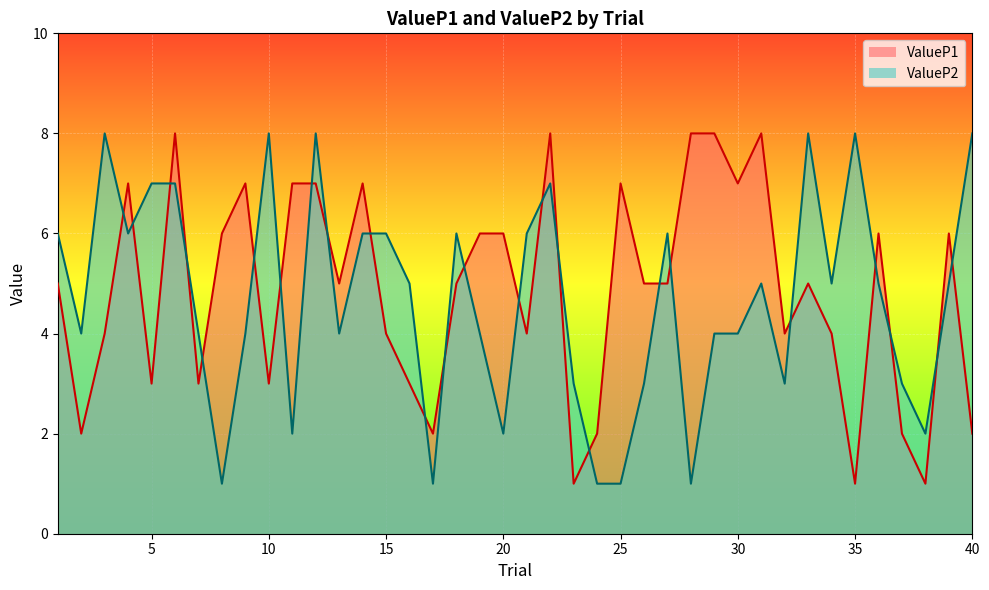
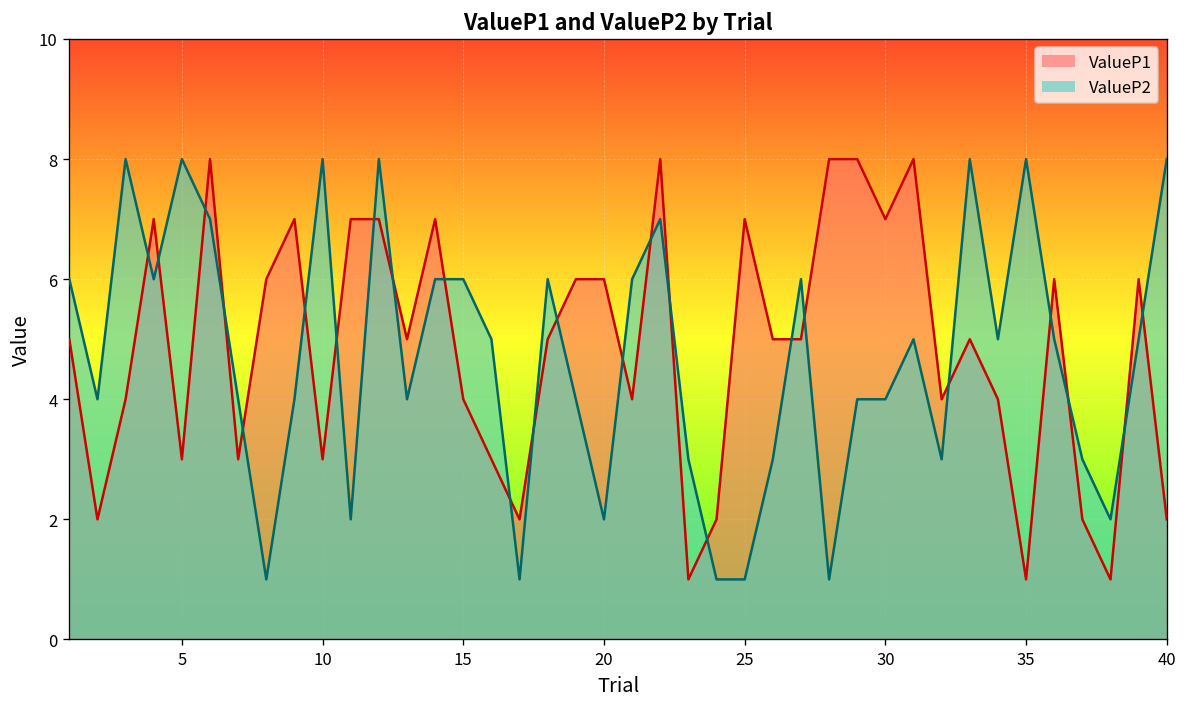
  {
    "ValueP1": {
      "5": 3,
      "10": 3,
      "15": 4,
      "20": 6,
      "25": 7,
      "30": 7,
      "35": 1,
      "40": 2
    },
    "ValueP2": {
-     "5": 7,
+     "5": 8,
      "10": 8,
      "15": 6,
      "20": 2,
      "25": 1,
      "30": 4,
      "35": 8,
      "40": 8
    }
  }
